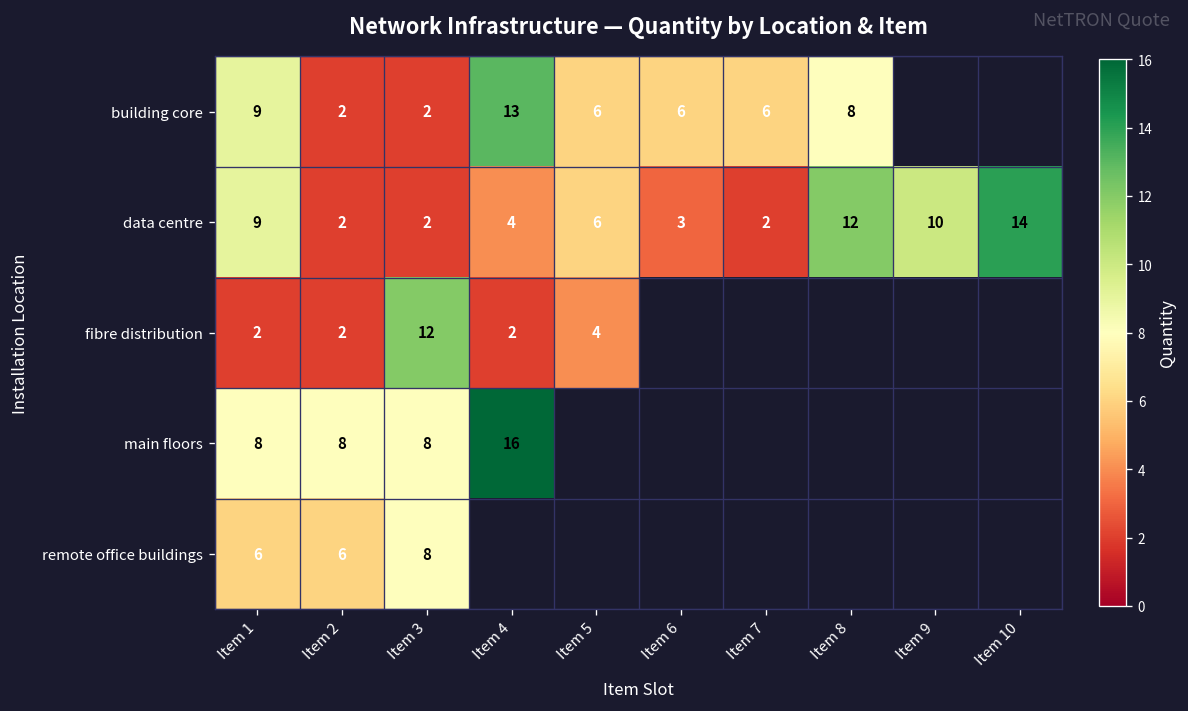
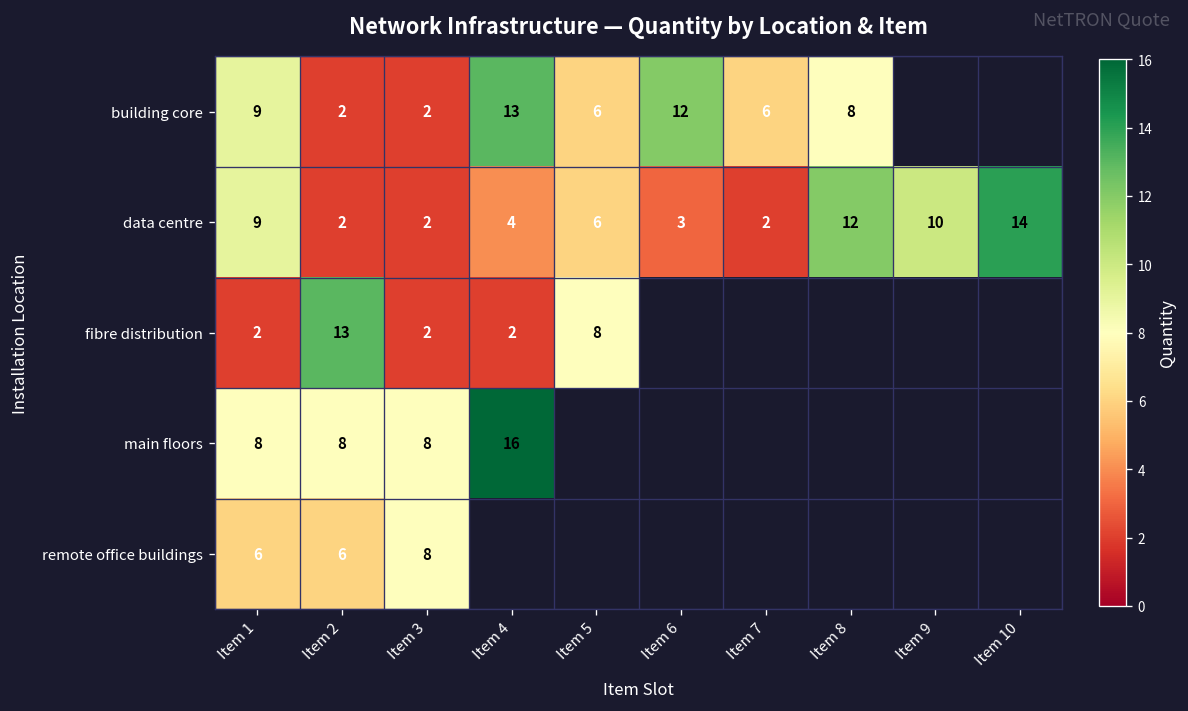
  {
    "building core": {
      "Item 1": 9,
      "Item 2": 2,
      "Item 3": 2,
      "Item 4": 13,
      "Item 5": 6,
-     "Item 6": 6,
+     "Item 6": 12,
      "Item 7": 6,
      "Item 8": 8
    },
    "data centre": {
      "Item 1": 9,
      "Item 2": 2,
      "Item 3": 2,
      "Item 4": 4,
      "Item 5": 6,
      "Item 6": 3,
      "Item 7": 2,
      "Item 8": 12,
      "Item 9": 10,
      "Item 10": 14
    },
    "fibre distribution": {
      "Item 1": 2,
-     "Item 2": 2,
-     "Item 3": 12,
+     "Item 2": 13,
+     "Item 3": 2,
      "Item 4": 2,
-     "Item 5": 4
+     "Item 5": 8
    },
    "main floors": {
      "Item 1": 8,
      "Item 2": 8,
      "Item 3": 8,
      "Item 4": 16
    },
    "remote office buildings": {
      "Item 1": 6,
      "Item 2": 6,
      "Item 3": 8
    }
  }
